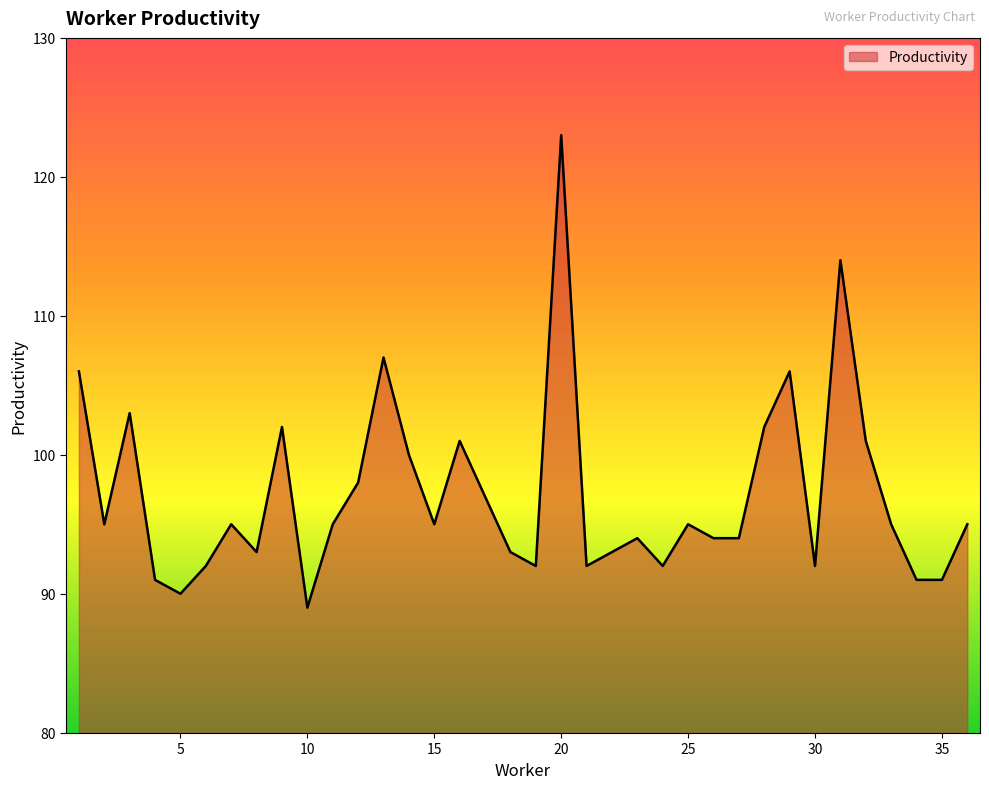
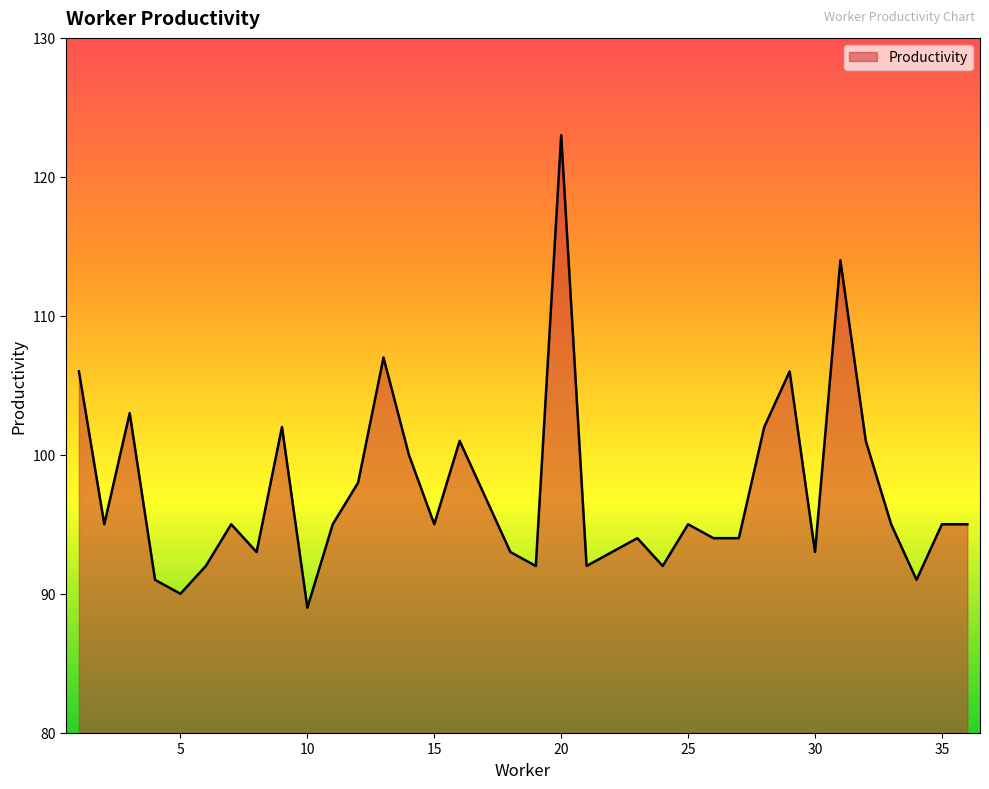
  {
    "5": 90,
    "10": 89,
    "15": 95,
    "20": 123,
    "25": 95,
-   "30": 92,
-   "35": 91
+   "30": 93,
+   "35": 95
  }
